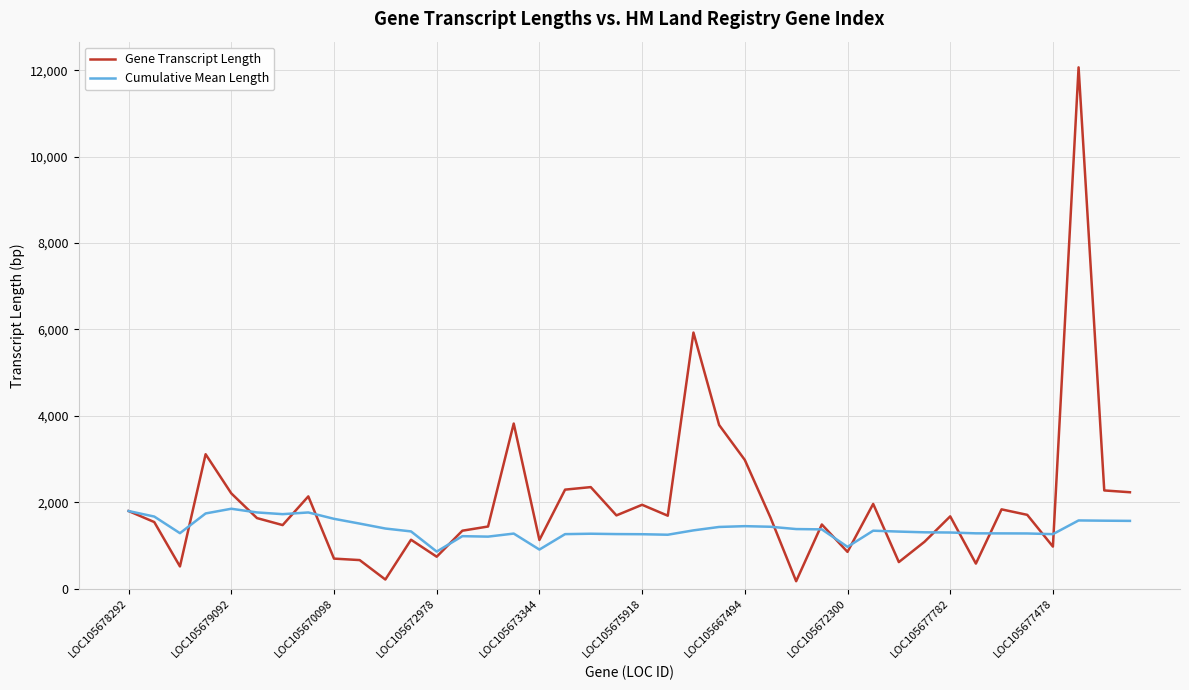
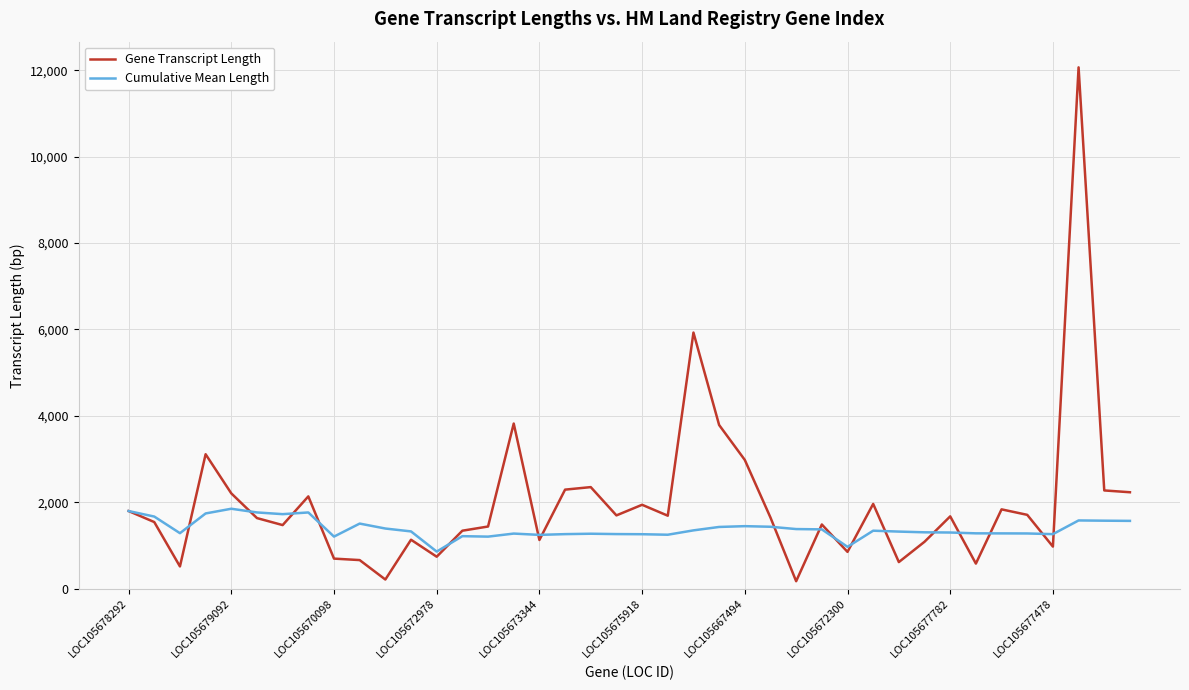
  {
    "Gene Transcript Length": {
      "LOC105679092": "2,200",
      "LOC105670098": "700",
      "LOC105672978": "700",
      "LOC105673344": "1,100",
      "LOC105675918": "1,900",
      "LOC105667494": "3,000",
      "LOC105672300": "900",
      "LOC105677782": "1,700",
      "LOC105677478": "1,000"
    },
    "Cumulative Mean Length": {
      "LOC105679092": "1,900",
-     "LOC105670098": "1,600",
+     "LOC105670098": "1,200",
      "LOC105672978": "900",
-     "LOC105673344": "900",
+     "LOC105673344": "1,200",
      "LOC105675918": "1,300",
      "LOC105667494": "1,400",
      "LOC105672300": "1,000",
      "LOC105677782": "1,300",
      "LOC105677478": "1,300"
    }
  }
